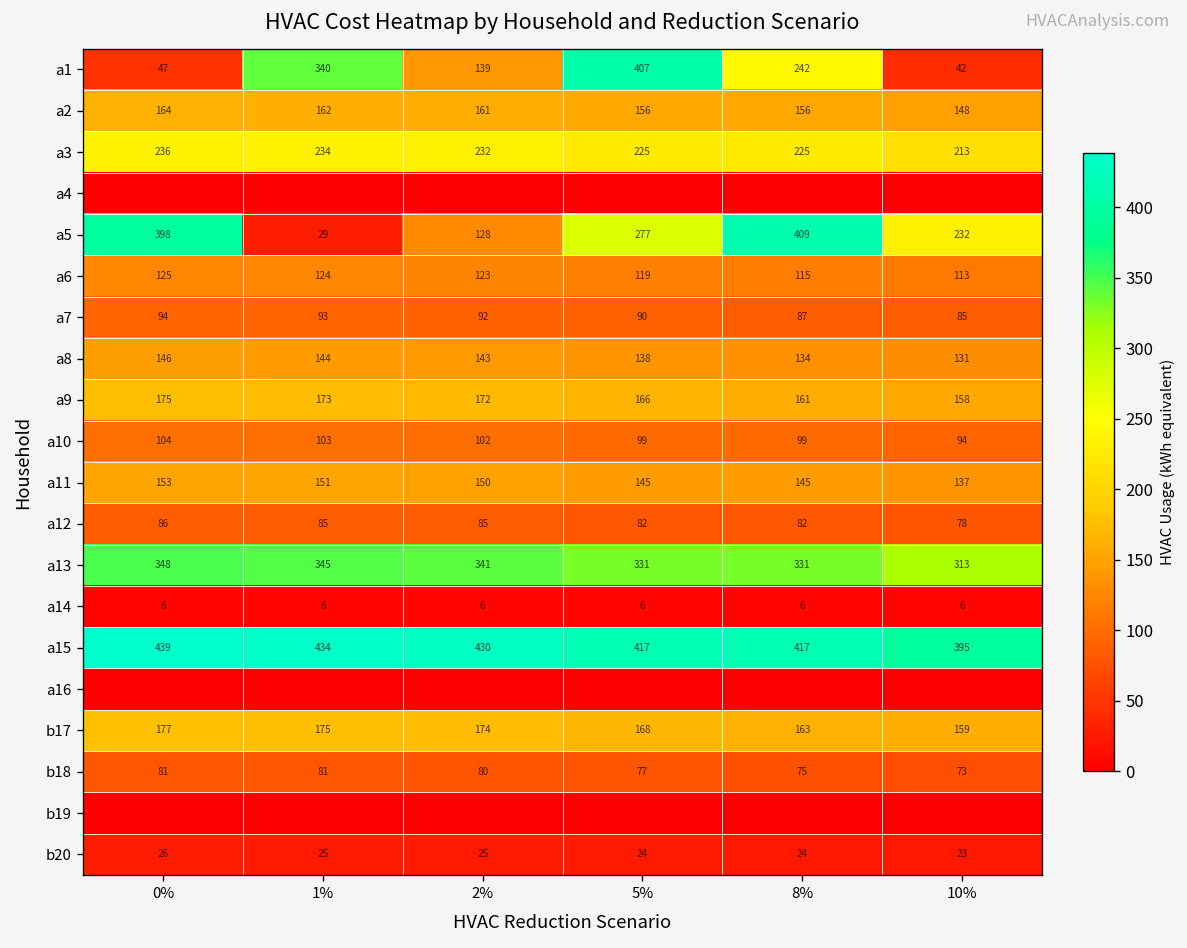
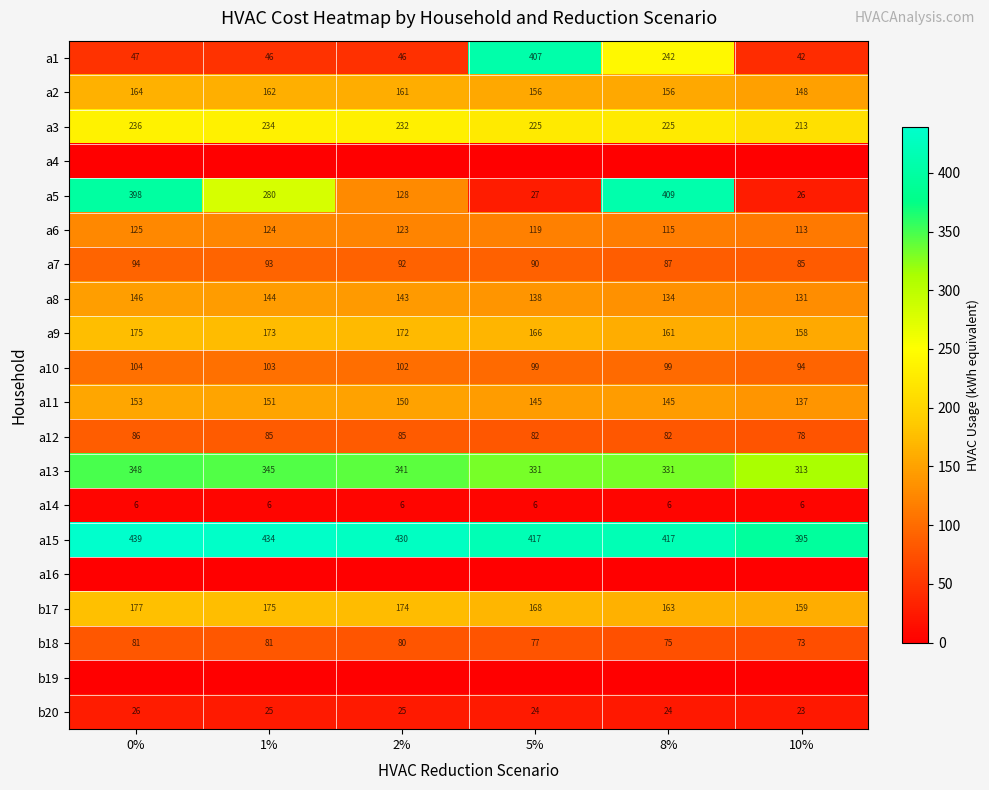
  {
    "a1": {
      "0%": 47,
-     "1%": 340,
-     "2%": 139,
+     "1%": 46,
+     "2%": 46,
      "5%": 407,
      "8%": 242,
      "10%": 42
    },
    "a2": {
      "0%": 164,
      "1%": 162,
      "2%": 161,
      "5%": 156,
      "8%": 156,
      "10%": 148
    },
    "a3": {
      "0%": 236,
      "1%": 234,
      "2%": 232,
      "5%": 225,
      "8%": 225,
      "10%": 213
    },
    "a5": {
      "0%": 398,
-     "1%": 29,
+     "1%": 280,
      "2%": 128,
-     "5%": 277,
+     "5%": 27,
      "8%": 409,
-     "10%": 232
+     "10%": 26
    },
    "a6": {
      "0%": 125,
      "1%": 124,
      "2%": 123,
      "5%": 119,
      "8%": 115,
      "10%": 113
    },
    "a7": {
      "0%": 94,
      "1%": 93,
      "2%": 92,
      "5%": 90,
      "8%": 87,
      "10%": 85
    },
    "a8": {
      "0%": 146,
      "1%": 144,
      "2%": 143,
      "5%": 138,
      "8%": 134,
      "10%": 131
    },
    "a9": {
      "0%": 175,
      "1%": 173,
      "2%": 172,
      "5%": 166,
      "8%": 161,
      "10%": 158
    },
    "a10": {
      "0%": 104,
      "1%": 103,
      "2%": 102,
      "5%": 99,
      "8%": 99,
      "10%": 94
    },
    "a11": {
      "0%": 153,
      "1%": 151,
      "2%": 150,
      "5%": 145,
      "8%": 145,
      "10%": 137
    },
    "a12": {
      "0%": 86,
      "1%": 85,
      "2%": 85,
      "5%": 82,
      "8%": 82,
      "10%": 78
    },
    "a13": {
      "0%": 348,
      "1%": 345,
      "2%": 341,
      "5%": 331,
      "8%": 331,
      "10%": 313
    },
    "a14": {
      "0%": 6,
      "1%": 6,
      "2%": 6,
      "5%": 6,
      "8%": 6,
      "10%": 6
    },
    "a15": {
      "0%": 439,
      "1%": 434,
      "2%": 430,
      "5%": 417,
      "8%": 417,
      "10%": 395
    },
    "b17": {
      "0%": 177,
      "1%": 175,
      "2%": 174,
      "5%": 168,
      "8%": 163,
      "10%": 159
    },
    "b18": {
      "0%": 81,
      "1%": 81,
      "2%": 80,
      "5%": 77,
      "8%": 75,
      "10%": 73
    },
    "b20": {
      "0%": 26,
      "1%": 25,
      "2%": 25,
      "5%": 24,
      "8%": 24,
      "10%": 23
    }
  }
